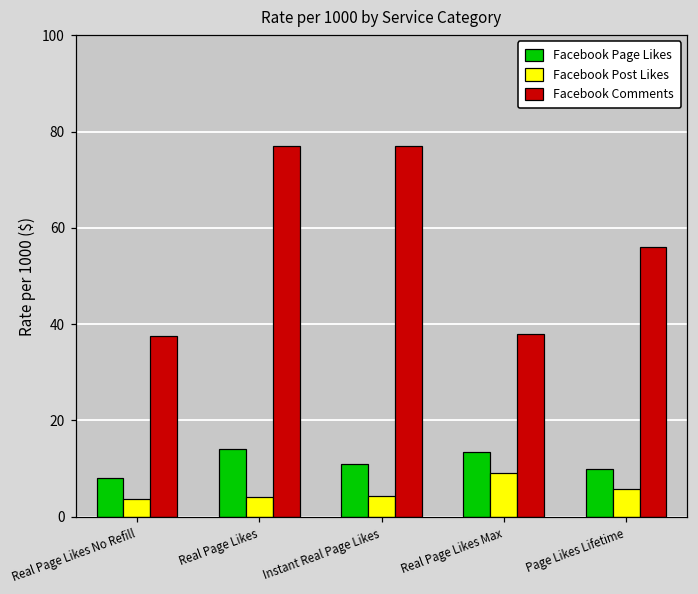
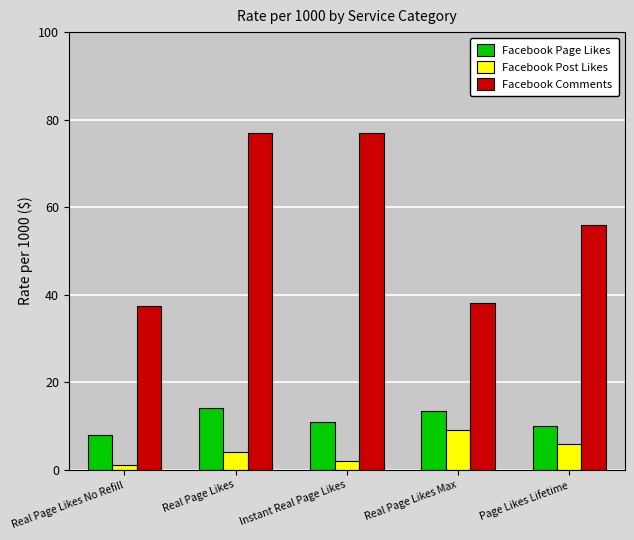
  {
    "Facebook Page Likes": {
      "Real Page Likes No Refill": 8,
      "Real Page Likes": 14,
      "Instant Real Page Likes": 11,
      "Real Page Likes Max": 13,
      "Page Likes Lifetime": 10
    },
    "Facebook Post Likes": {
-     "Real Page Likes No Refill": 4,
+     "Real Page Likes No Refill": 1,
      "Real Page Likes": 4,
-     "Instant Real Page Likes": 4,
+     "Instant Real Page Likes": 2,
      "Real Page Likes Max": 9,
      "Page Likes Lifetime": 6
    },
    "Facebook Comments": {
      "Real Page Likes No Refill": 38,
      "Real Page Likes": 77,
      "Instant Real Page Likes": 77,
      "Real Page Likes Max": 38,
      "Page Likes Lifetime": 56
    }
  }
